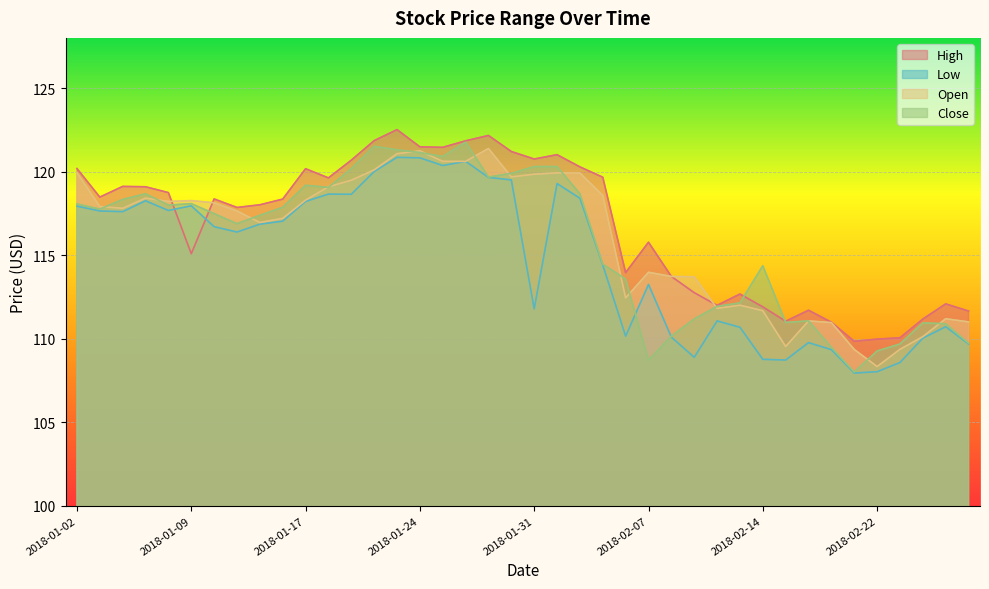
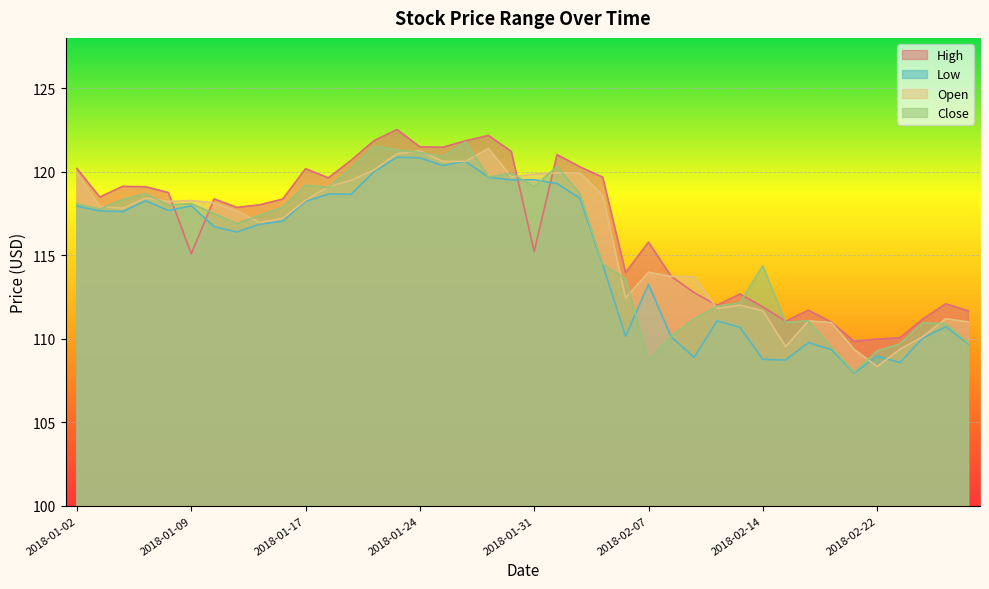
  {
    "High": {
      "2018-01-02": 120.2,
      "2018-01-09": 115.1,
      "2018-01-17": 120.2,
      "2018-01-24": 121.5,
-     "2018-01-31": 120.8,
+     "2018-01-31": 115.2,
      "2018-02-07": 115.8,
      "2018-02-14": 111.9,
      "2018-02-22": 110.0
    },
    "Low": {
      "2018-01-24": 120.8,
-     "2018-01-31": 111.8,
+     "2018-01-31": 119.5,
      "2018-02-07": 113.2,
      "2018-02-14": 108.8,
-     "2018-02-22": 108.0
+     "2018-02-22": 109.0
    },
    "Open": {
      "2018-01-02": 119.9,
      "2018-01-09": 118.3,
      "2018-01-31": 119.8,
      "2018-02-07": 114.0,
      "2018-02-14": 111.7,
      "2018-02-22": 108.3
    },
    "Close": {
      "2018-01-17": 119.2,
-     "2018-01-31": 120.3,
+     "2018-01-31": 119.1,
      "2018-02-07": 108.7,
      "2018-02-14": 114.4,
      "2018-02-22": 109.3
    }
  }
